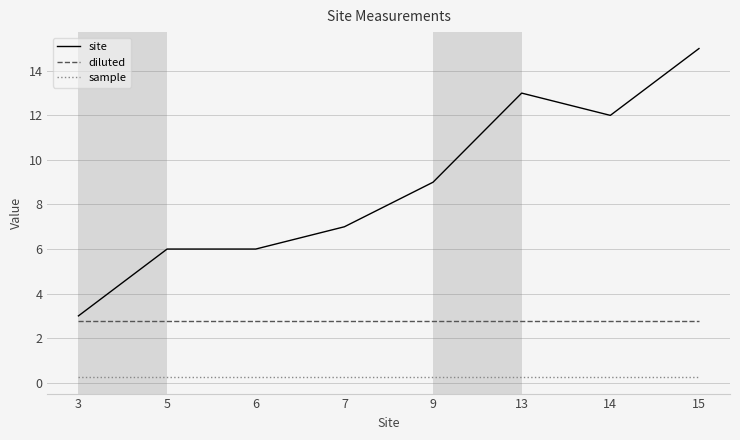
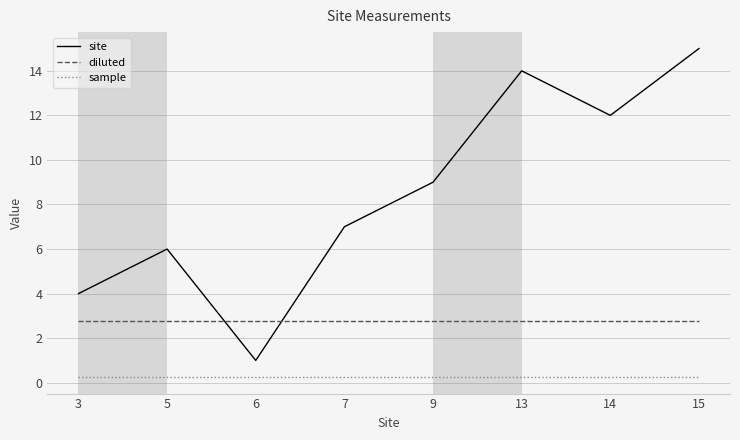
  {
    "site": {
-     "3": 3,
+     "3": 4,
      "5": 6,
-     "6": 6,
+     "6": 1,
      "7": 7,
      "9": 9,
-     "13": 13,
+     "13": 14,
      "14": 12,
      "15": 15
    },
    "diluted": {
      "3": 2.8,
      "5": 2.8,
      "6": 2.8,
      "7": 2.8,
      "9": 2.8,
      "13": 2.8,
      "14": 2.8,
      "15": 2.8
    },
    "sample": {
      "3": 0.3,
      "5": 0.3,
      "6": 0.3,
      "7": 0.3,
      "9": 0.3,
      "13": 0.3,
      "14": 0.3,
      "15": 0.3
    }
  }
